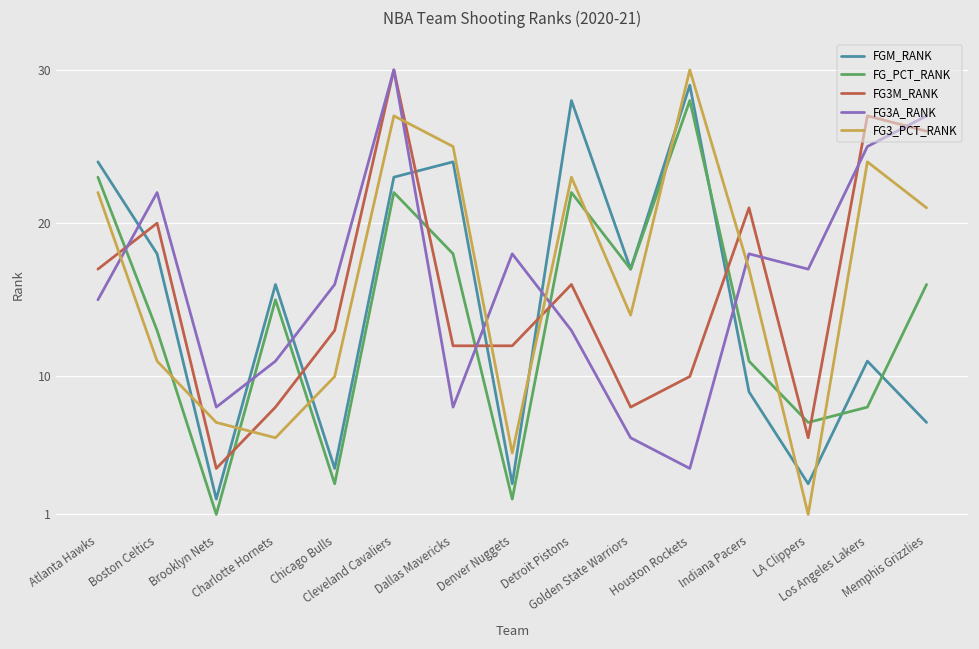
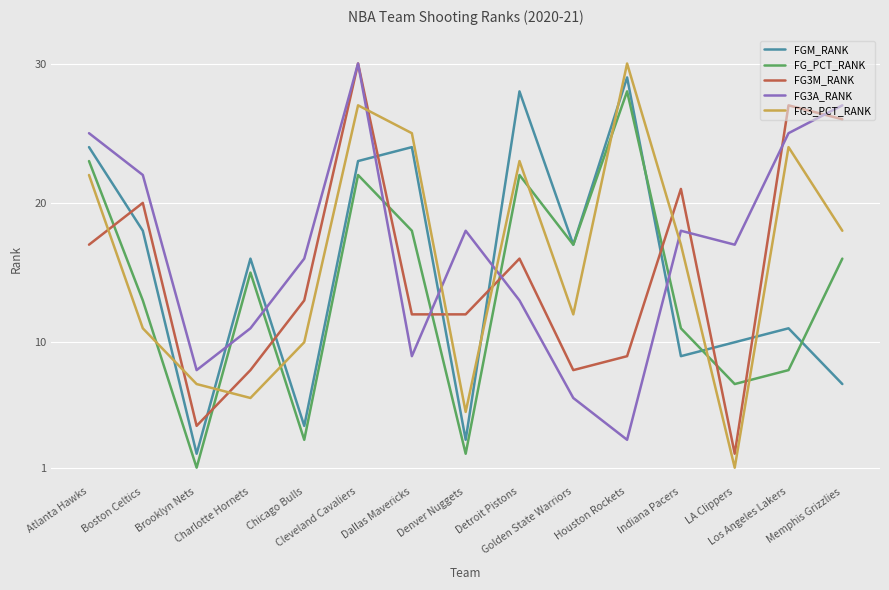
  {
    "FGM_RANK": {
      "Atlanta Hawks": 24,
      "Boston Celtics": 18,
      "Brooklyn Nets": 2,
      "Charlotte Hornets": 16,
      "Chicago Bulls": 4,
      "Cleveland Cavaliers": 23,
      "Dallas Mavericks": 24,
      "Denver Nuggets": 3,
      "Detroit Pistons": 28,
      "Houston Rockets": 29,
      "Indiana Pacers": 9,
-     "LA Clippers": 3,
+     "LA Clippers": 10,
      "Los Angeles Lakers": 11,
      "Memphis Grizzlies": 7
    },
    "FG_PCT_RANK": {
      "Atlanta Hawks": 23,
      "Boston Celtics": 13,
      "Brooklyn Nets": 1,
      "Charlotte Hornets": 15,
      "Chicago Bulls": 3,
      "Cleveland Cavaliers": 22,
      "Dallas Mavericks": 18,
      "Denver Nuggets": 2,
      "Detroit Pistons": 22,
      "Houston Rockets": 28,
      "Indiana Pacers": 11,
      "LA Clippers": 7,
      "Los Angeles Lakers": 8,
      "Memphis Grizzlies": 16
    },
    "FG3M_RANK": {
      "Atlanta Hawks": 17,
      "Boston Celtics": 20,
      "Brooklyn Nets": 4,
      "Charlotte Hornets": 8,
      "Chicago Bulls": 13,
      "Dallas Mavericks": 12,
      "Denver Nuggets": 12,
      "Detroit Pistons": 16,
      "Golden State Warriors": 8,
-     "Houston Rockets": 10,
+     "Houston Rockets": 9,
      "Indiana Pacers": 21,
-     "LA Clippers": 6
+     "LA Clippers": 2
    },
    "FG3A_RANK": {
-     "Atlanta Hawks": 15,
+     "Atlanta Hawks": 25,
      "Boston Celtics": 22,
      "Brooklyn Nets": 8,
      "Charlotte Hornets": 11,
      "Chicago Bulls": 16,
-     "Dallas Mavericks": 8,
+     "Dallas Mavericks": 9,
      "Denver Nuggets": 18,
      "Detroit Pistons": 13,
      "Golden State Warriors": 6,
-     "Houston Rockets": 4,
+     "Houston Rockets": 3,
      "Indiana Pacers": 18,
      "LA Clippers": 17,
      "Los Angeles Lakers": 25
    },
    "FG3_PCT_RANK": {
      "Atlanta Hawks": 22,
      "Boston Celtics": 11,
      "Brooklyn Nets": 7,
      "Charlotte Hornets": 6,
      "Chicago Bulls": 10,
      "Cleveland Cavaliers": 27,
      "Dallas Mavericks": 25,
      "Denver Nuggets": 5,
      "Detroit Pistons": 23,
-     "Golden State Warriors": 14,
+     "Golden State Warriors": 12,
      "Houston Rockets": 30,
      "Indiana Pacers": 17,
      "LA Clippers": 1,
      "Los Angeles Lakers": 24,
-     "Memphis Grizzlies": 21
+     "Memphis Grizzlies": 18
    }
  }
